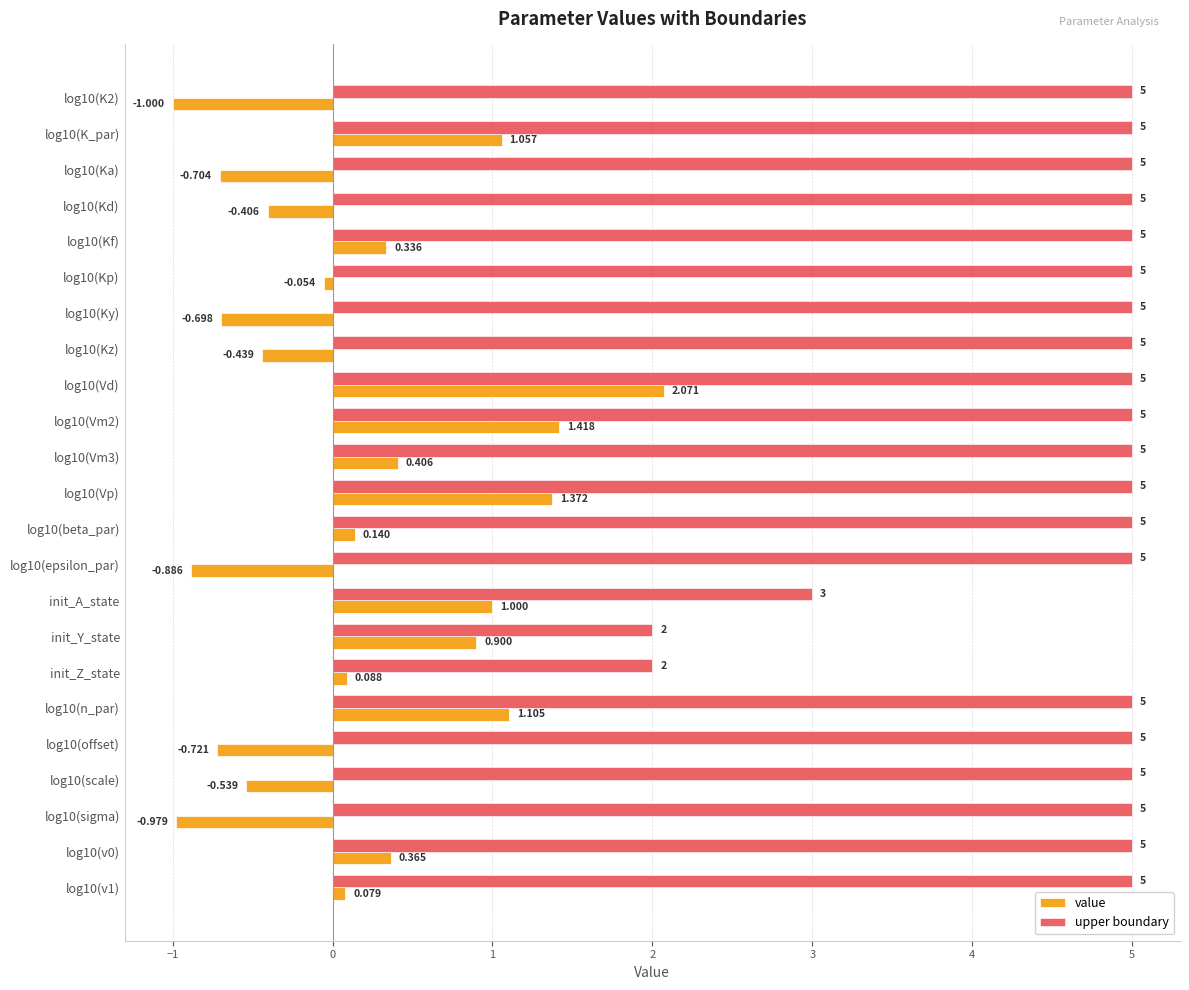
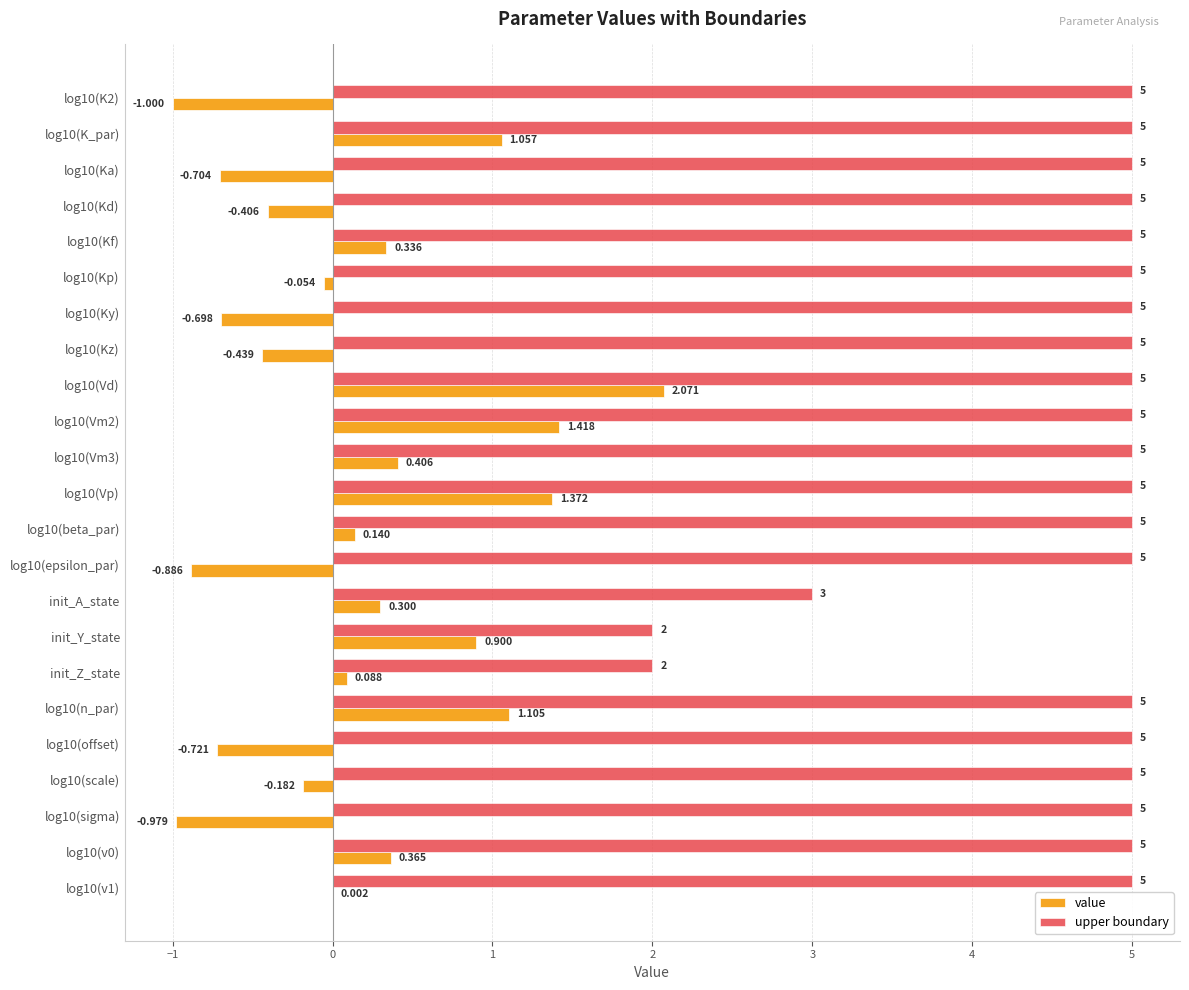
  {
    "value": {
      "log10(K2)": -1.000,
      "log10(K_par)": 1.057,
      "log10(Ka)": -0.704,
      "log10(Kd)": -0.406,
      "log10(Kf)": 0.336,
      "log10(Kp)": -0.054,
      "log10(Ky)": -0.698,
      "log10(Kz)": -0.439,
      "log10(Vd)": 2.071,
      "log10(Vm2)": 1.418,
      "log10(Vm3)": 0.406,
      "log10(Vp)": 1.372,
      "log10(beta_par)": 0.140,
      "log10(epsilon_par)": -0.886,
-     "init_A_state": 1.000,
+     "init_A_state": 0.300,
      "init_Y_state": 0.900,
      "init_Z_state": 0.088,
      "log10(n_par)": 1.105,
      "log10(offset)": -0.721,
-     "log10(scale)": -0.539,
+     "log10(scale)": -0.182,
      "log10(sigma)": -0.979,
      "log10(v0)": 0.365,
-     "log10(v1)": 0.079
+     "log10(v1)": 0.002
    },
    "upper boundary": {
      "log10(K2)": 5,
      "log10(K_par)": 5,
      "log10(Ka)": 5,
      "log10(Kd)": 5,
      "log10(Kf)": 5,
      "log10(Kp)": 5,
      "log10(Ky)": 5,
      "log10(Kz)": 5,
      "log10(Vd)": 5,
      "log10(Vm2)": 5,
      "log10(Vm3)": 5,
      "log10(Vp)": 5,
      "log10(beta_par)": 5,
      "log10(epsilon_par)": 5,
      "init_A_state": 3,
      "init_Y_state": 2,
      "init_Z_state": 2,
      "log10(n_par)": 5,
      "log10(offset)": 5,
      "log10(scale)": 5,
      "log10(sigma)": 5,
      "log10(v0)": 5,
      "log10(v1)": 5
    }
  }
